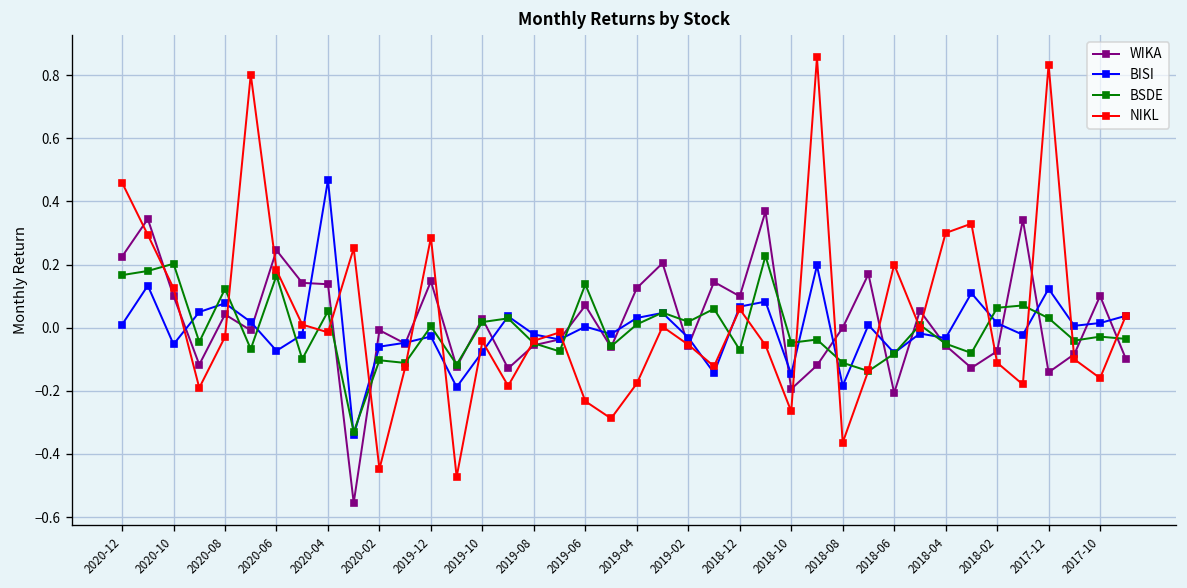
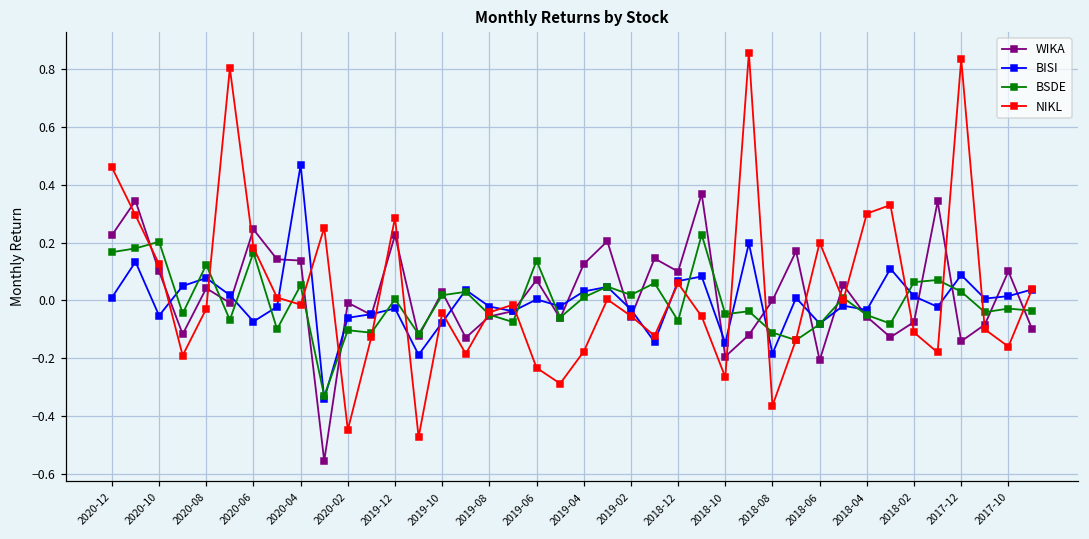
  {
    "WIKA": {
      "2020-12": 0.23,
      "2020-10": 0.10,
      "2020-08": 0.04,
      "2020-06": 0.25,
      "2020-04": 0.14,
      "2020-02": -0.01,
-     "2019-12": 0.15,
+     "2019-12": 0.23,
      "2019-10": 0.03,
      "2019-06": 0.07,
      "2019-04": 0.13,
      "2018-12": 0.10,
      "2018-10": -0.19,
      "2018-08": 0.00,
      "2018-06": -0.21,
      "2018-02": -0.07,
      "2017-12": -0.14,
      "2017-10": 0.10
    },
    "BISI": {
      "2020-12": 0.01,
      "2020-10": -0.05,
      "2020-08": 0.08,
      "2020-06": -0.07,
      "2020-04": 0.47,
      "2020-02": -0.06,
      "2019-12": -0.03,
      "2019-10": -0.08,
      "2019-08": -0.02,
      "2019-06": 0.00,
      "2019-04": 0.03,
      "2019-02": -0.03,
      "2018-10": -0.15,
      "2018-08": -0.18,
      "2018-04": -0.03,
      "2018-02": 0.01,
-     "2017-12": 0.12,
+     "2017-12": 0.09,
      "2017-10": 0.01
    },
    "BSDE": {
      "2020-12": 0.17,
      "2020-10": 0.20,
      "2020-08": 0.12,
      "2020-06": 0.17,
      "2020-04": 0.05,
      "2020-02": -0.10,
      "2019-12": 0.00,
      "2019-10": 0.02,
      "2019-06": 0.14,
      "2019-04": 0.01,
      "2019-02": 0.02,
      "2018-12": -0.07,
      "2018-10": -0.05,
      "2018-08": -0.11,
      "2018-02": 0.06,
      "2017-12": 0.03,
      "2017-10": -0.03
    },
    "NIKL": {
      "2020-12": 0.46,
      "2020-10": 0.13,
      "2020-08": -0.03,
      "2020-06": 0.18,
      "2020-04": -0.01,
      "2020-02": -0.45,
      "2019-12": 0.29,
      "2019-10": -0.04,
      "2019-06": -0.23,
      "2019-04": -0.18,
      "2018-10": -0.27,
      "2018-08": -0.36,
      "2018-06": 0.20,
      "2018-04": 0.30,
      "2018-02": -0.11,
      "2017-12": 0.83,
      "2017-10": -0.16
    }
  }
